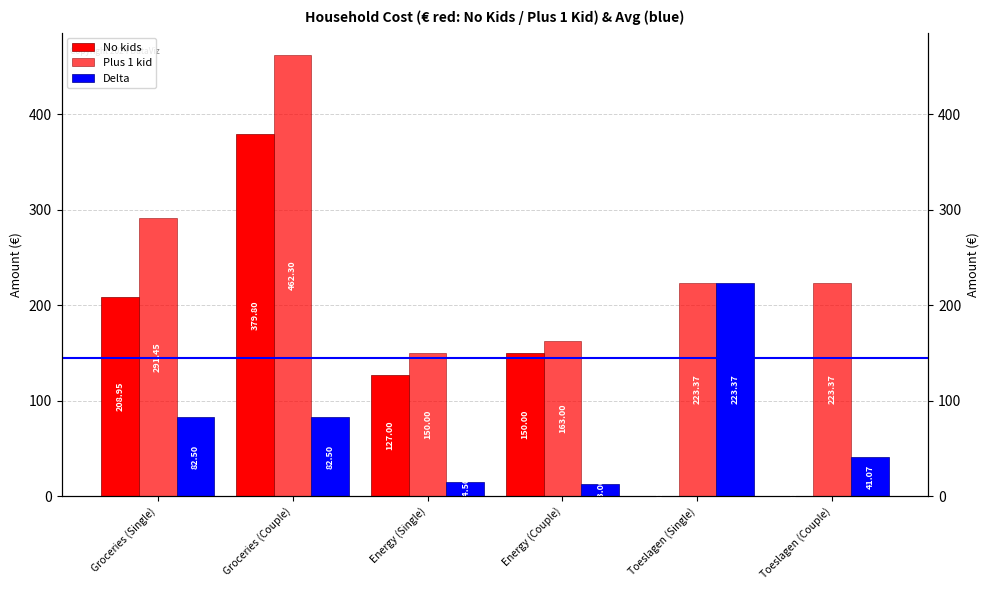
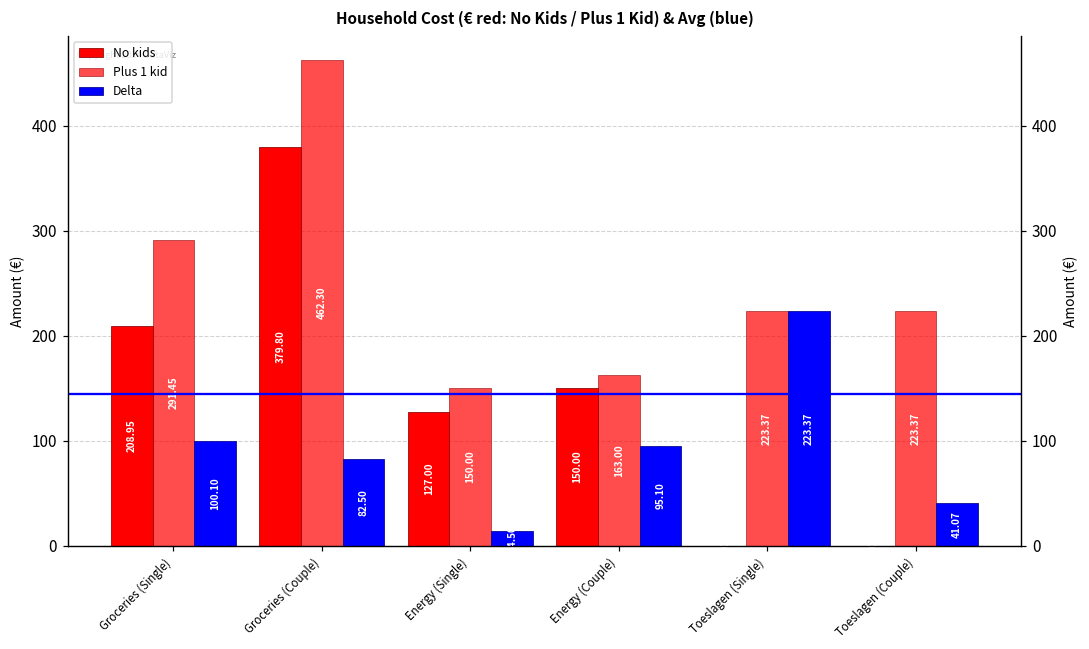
  {
    "Delta": {
-     "Groceries (Single)": 82.50,
+     "Groceries (Single)": 100.10,
      "Groceries (Couple)": 82.50,
      "Energy (Single)": 14.50,
-     "Energy (Couple)": 13.00,
+     "Energy (Couple)": 95.10,
      "Toeslagen (Single)": 223.37,
      "Toeslagen (Couple)": 41.07
    }
  }
